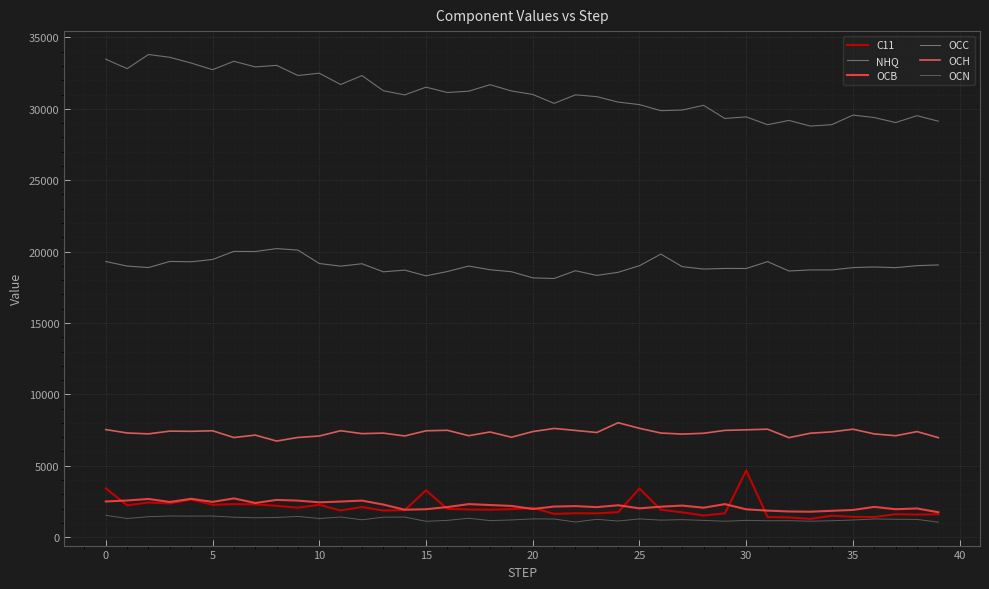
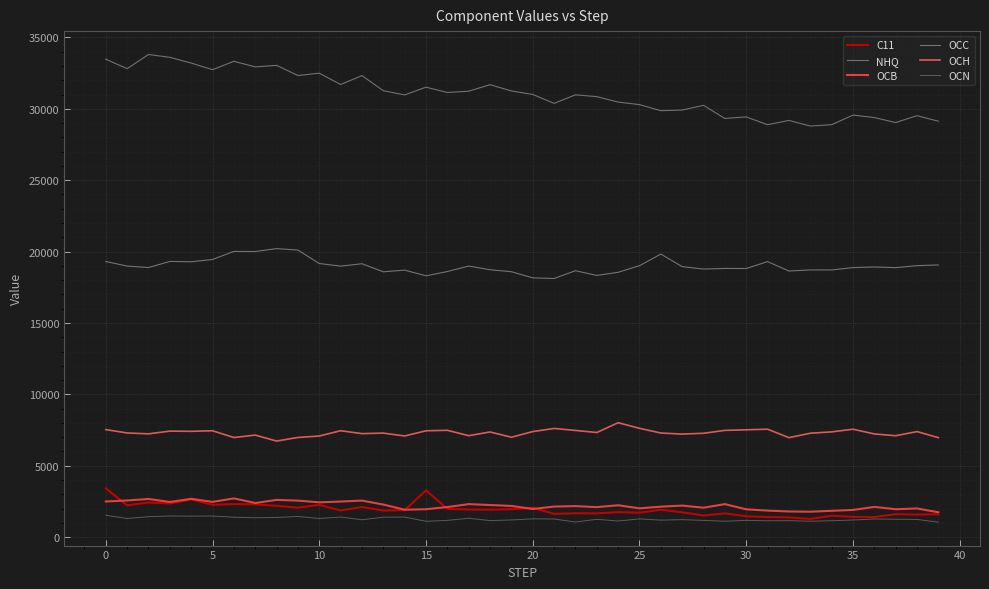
  {
    "C11": {
      "0": 3400,
      "5": 2300,
      "10": 2300,
      "15": 3300,
-     "25": 3400,
-     "30": 4700,
+     "25": 1700,
+     "30": 1500,
      "35": 1400
    }
  }
